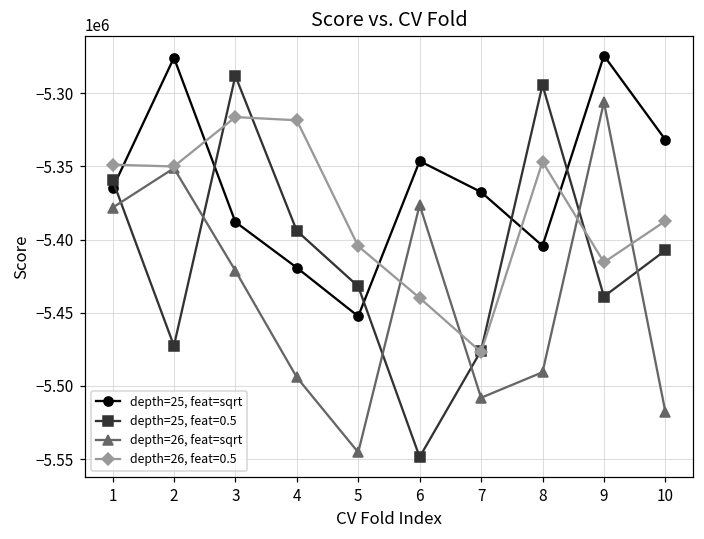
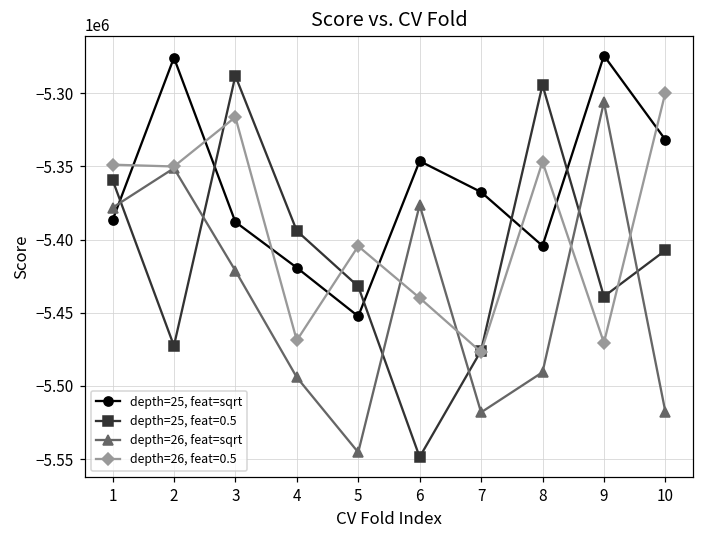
  {
    "depth=25, feat=sqrt": {
-     "1": -5365000,
+     "1": -5387000,
      "2": -5276000,
      "3": -5388000,
      "4": -5419000,
      "5": -5452000,
      "6": -5346000,
      "7": -5368000,
      "8": -5404000,
      "9": -5274000,
      "10": -5332000
    },
    "depth=25, feat=0.5": {
      "1": -5359000,
      "2": -5473000,
      "3": -5288000,
      "4": -5394000,
      "5": -5432000,
      "6": -5549000,
      "8": -5294000,
      "9": -5439000,
      "10": -5407000
    },
    "depth=26, feat=sqrt": {
      "1": -5378000,
      "3": -5421000,
      "4": -5494000,
      "5": -5545000,
      "6": -5376000,
-     "7": -5508000,
+     "7": -5518000,
      "8": -5491000,
      "9": -5306000,
      "10": -5518000
    },
    "depth=26, feat=0.5": {
      "1": -5349000,
      "3": -5316000,
-     "4": -5319000,
+     "4": -5469000,
      "5": -5405000,
      "6": -5440000,
      "8": -5347000,
-     "9": -5416000,
-     "10": -5387000
+     "9": -5470000,
+     "10": -5300000
    }
  }
